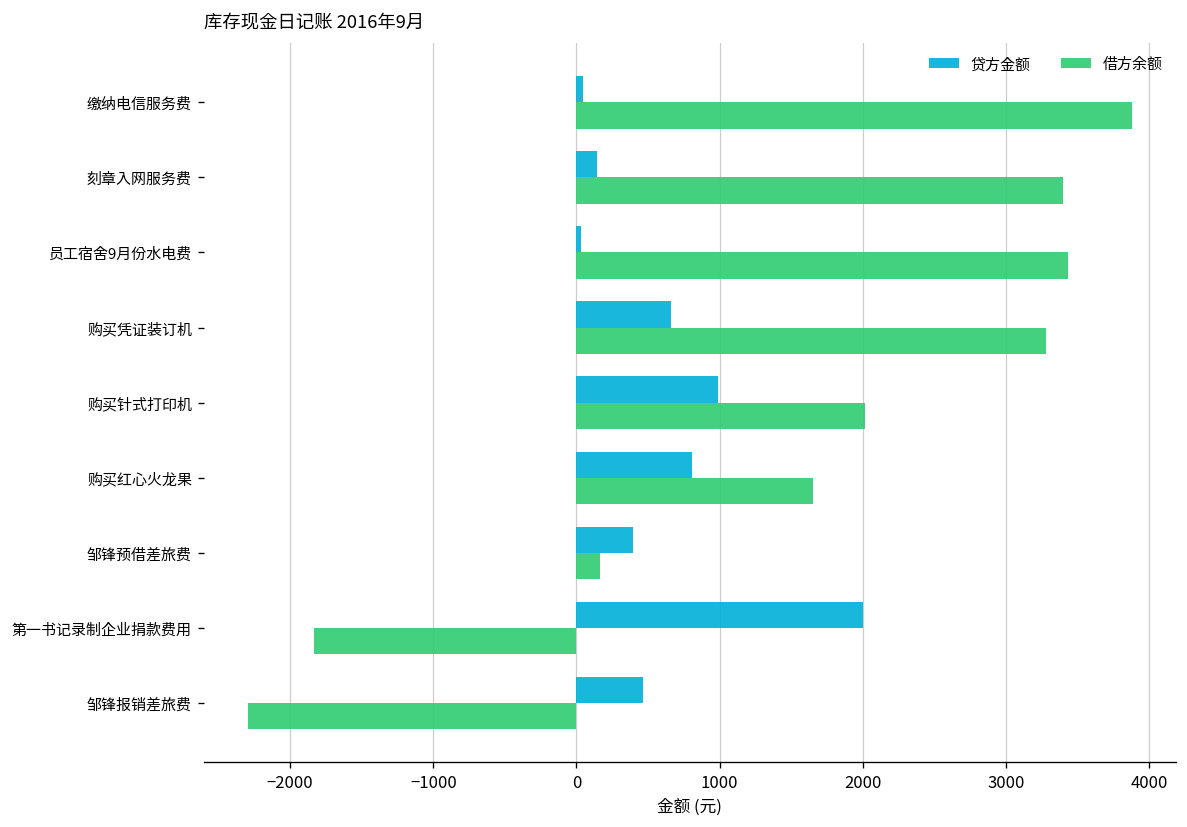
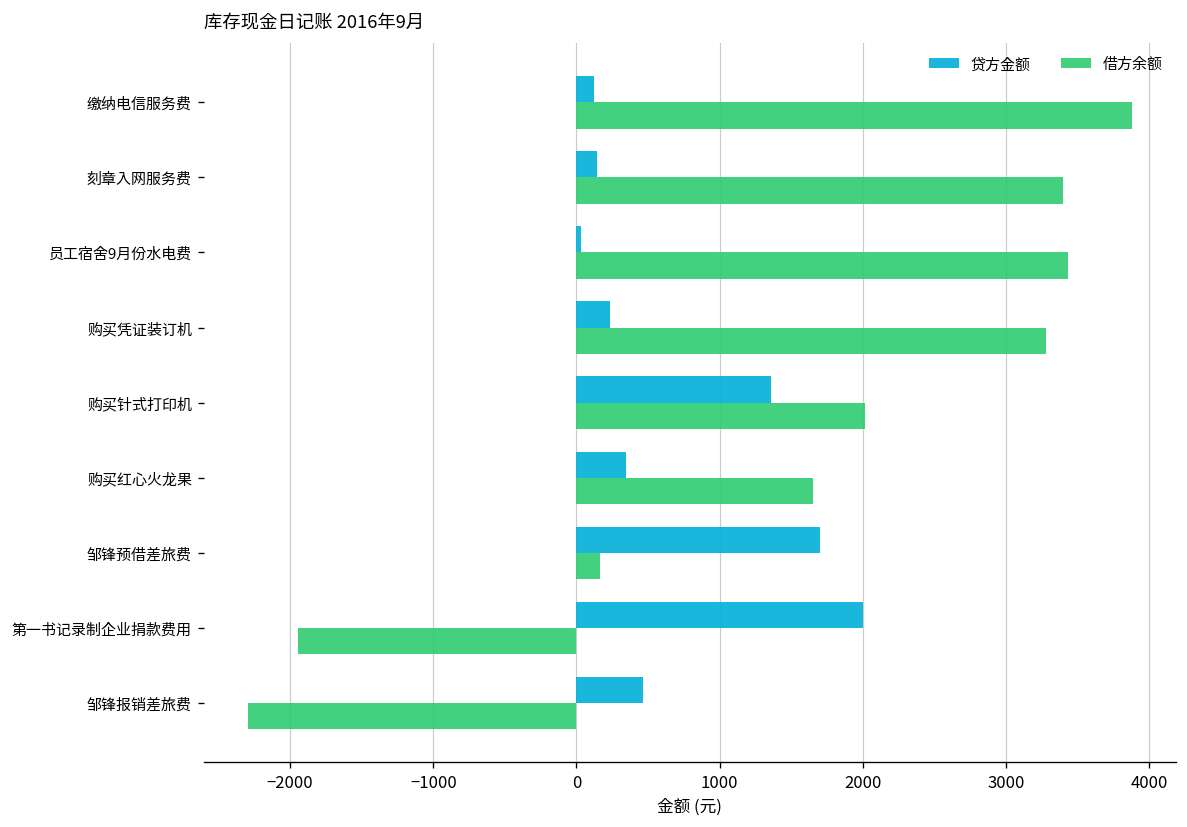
  {
    "贷方金额": {
-     "缴纳电信服务费": 50,
+     "缴纳电信服务费": 120,
      "刻章入网服务费": 150,
      "员工宿舍9月份水电费": 30,
-     "购买凭证装订机": 660,
-     "购买针式打印机": 990,
-     "购买红心火龙果": 810,
-     "邹锋预借差旅费": 400,
+     "购买凭证装订机": 230,
+     "购买针式打印机": 1360,
+     "购买红心火龙果": 350,
+     "邹锋预借差旅费": 1700,
      "第一书记录制企业捐款费用": 2000,
      "邹锋报销差旅费": 460
    },
    "借方余额": {
      "缴纳电信服务费": 3880,
      "刻章入网服务费": 3400,
      "员工宿舍9月份水电费": 3430,
      "购买凭证装订机": 3280,
      "购买针式打印机": 2020,
      "购买红心火龙果": 1650,
      "邹锋预借差旅费": 170,
-     "第一书记录制企业捐款费用": -1830,
+     "第一书记录制企业捐款费用": -1940,
      "邹锋报销差旅费": -2300
    }
  }
